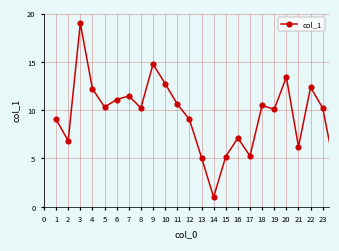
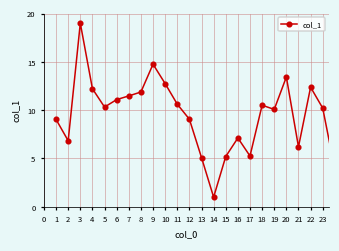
  {
    "1": 9,
    "2": 7,
    "3": 19,
    "4": 12,
    "5": 10,
    "6": 11,
    "7": 11,
-   "8": 10,
+   "8": 12,
    "9": 15,
    "10": 13,
    "11": 11,
    "12": 9,
    "13": 5,
    "14": 1,
    "15": 5,
    "16": 7,
    "17": 5,
    "18": 11,
    "19": 10,
    "20": 13,
    "21": 6,
    "22": 12,
    "23": 10
  }
